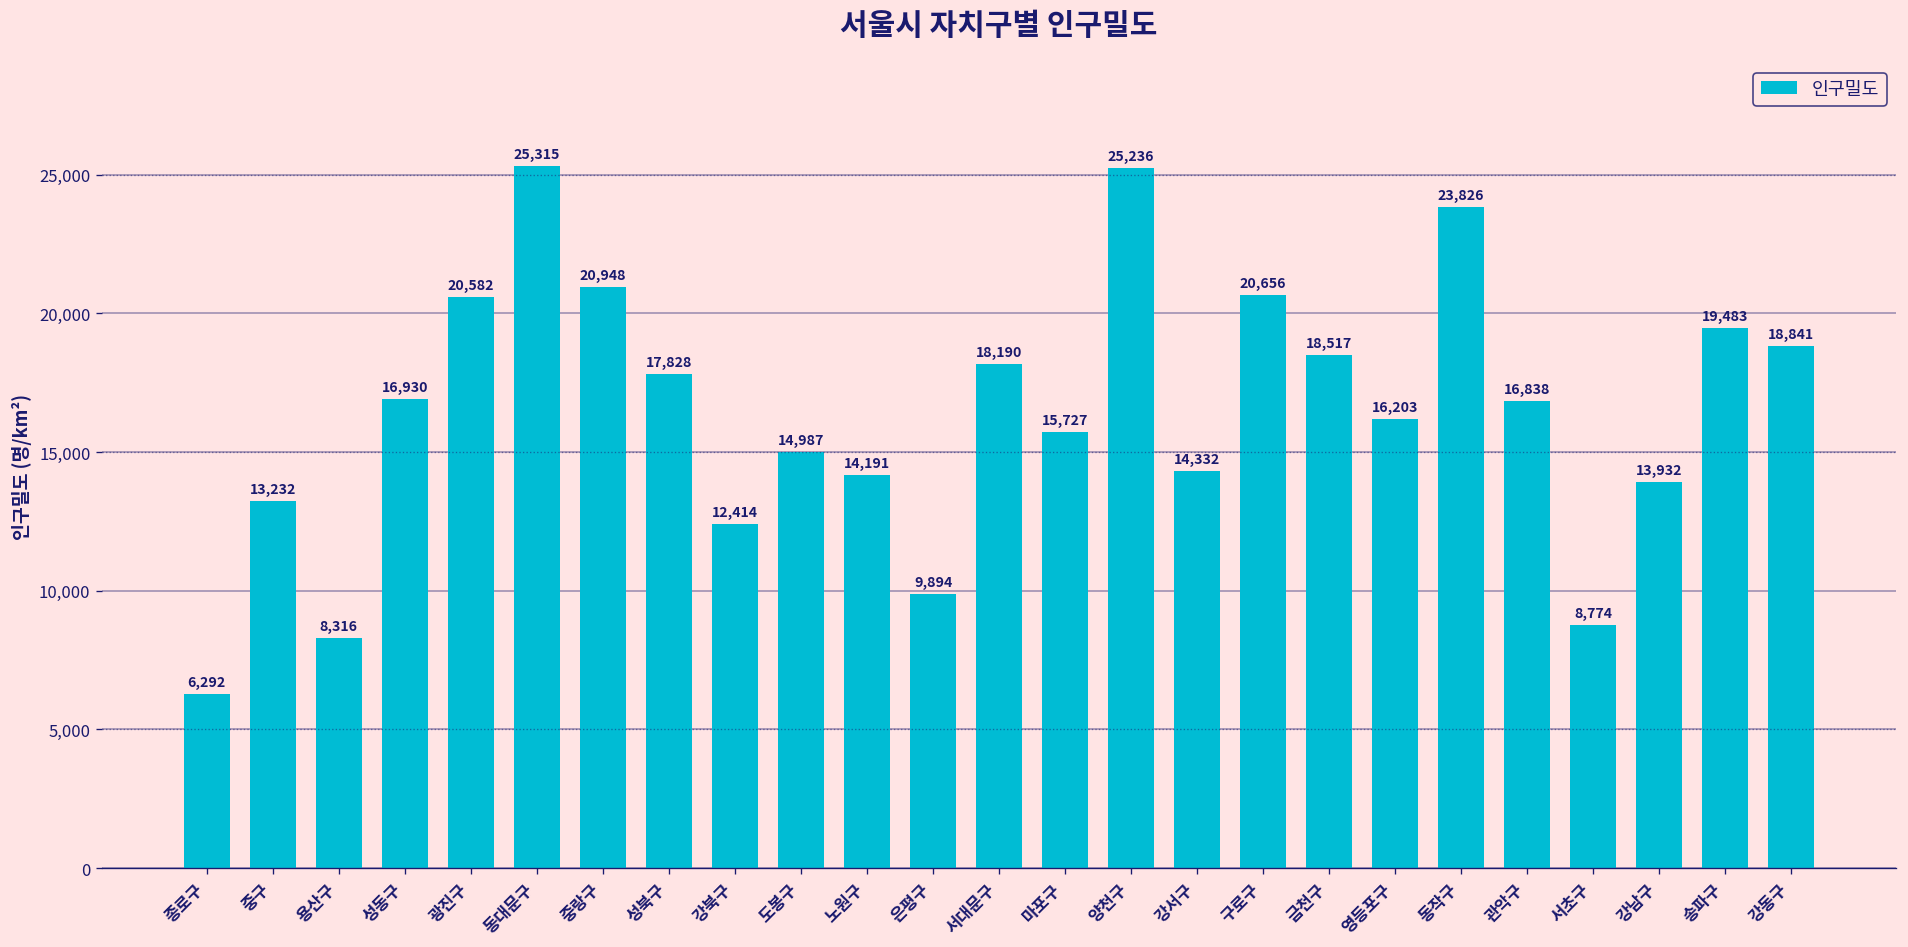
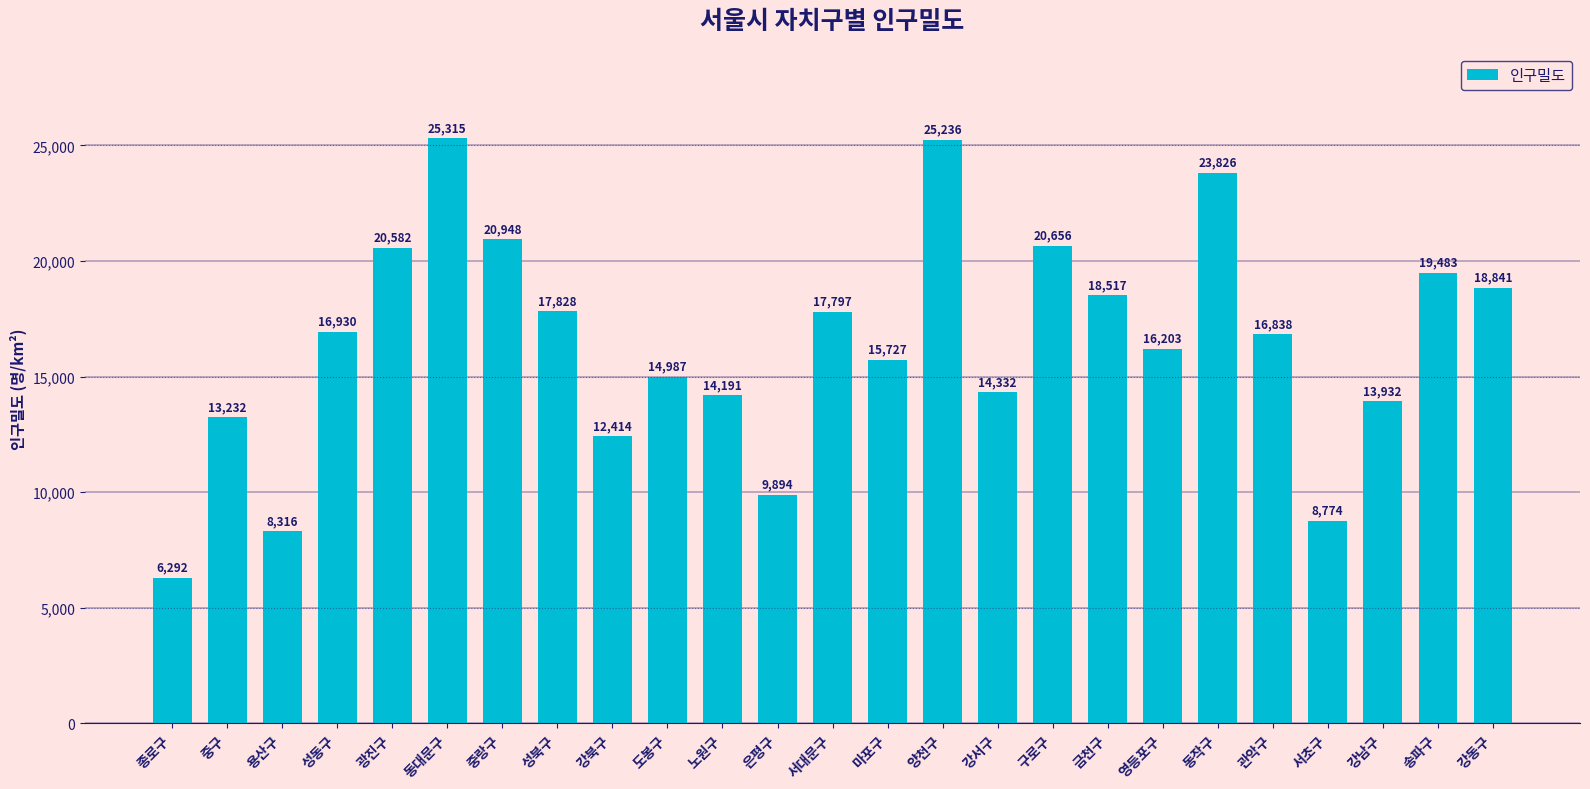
  {
    "종로구": "6,292",
    "중구": "13,232",
    "용산구": "8,316",
    "성동구": "16,930",
    "광진구": "20,582",
    "동대문구": "25,315",
    "중랑구": "20,948",
    "성북구": "17,828",
    "강북구": "12,414",
    "도봉구": "14,987",
    "노원구": "14,191",
    "은평구": "9,894",
-   "서대문구": "18,190",
+   "서대문구": "17,797",
    "마포구": "15,727",
    "양천구": "25,236",
    "강서구": "14,332",
    "구로구": "20,656",
    "금천구": "18,517",
    "영등포구": "16,203",
    "동작구": "23,826",
    "관악구": "16,838",
    "서초구": "8,774",
    "강남구": "13,932",
    "송파구": "19,483",
    "강동구": "18,841"
  }
